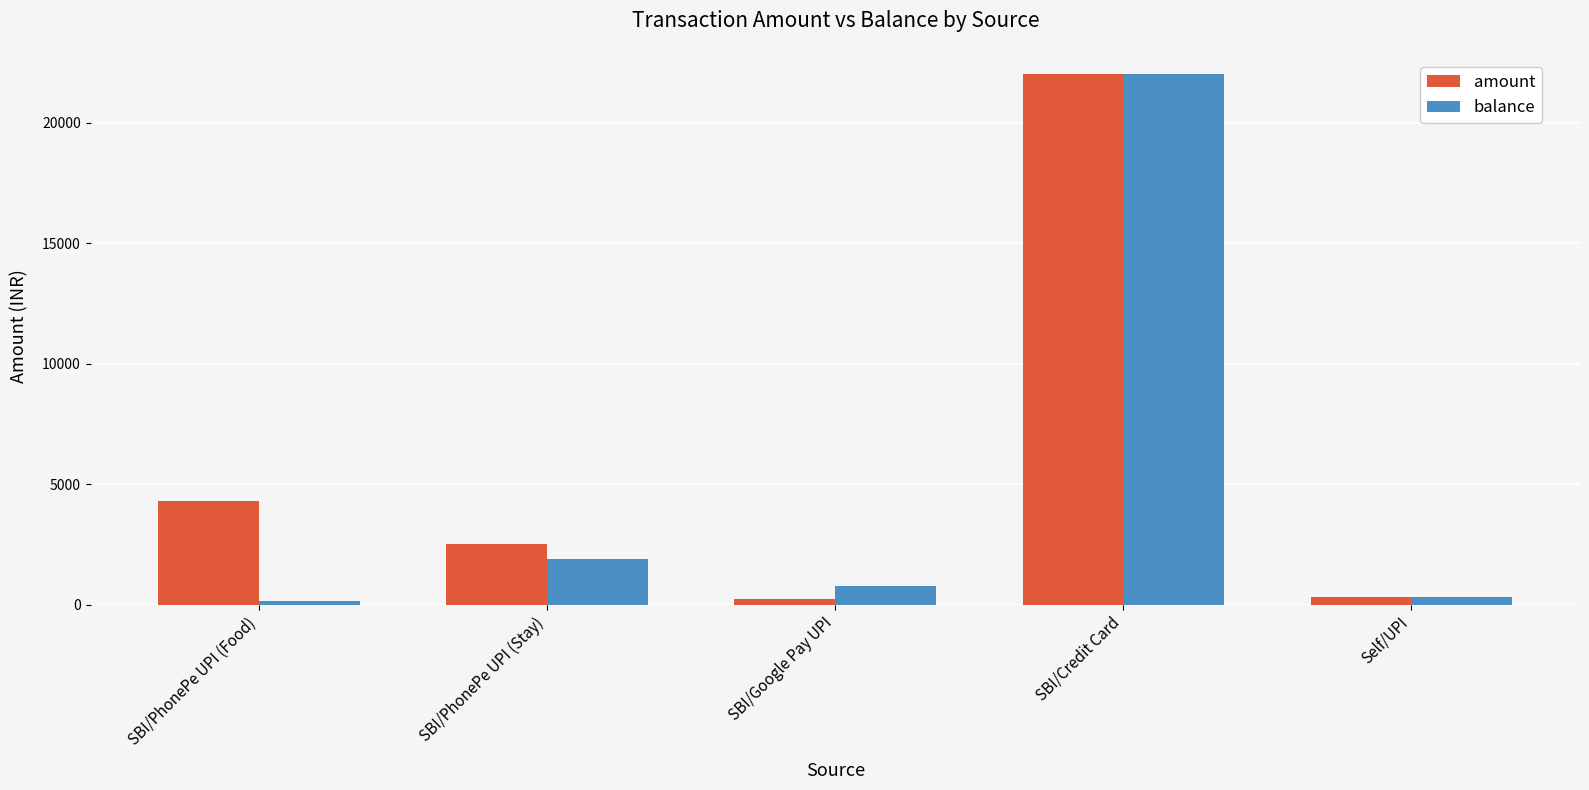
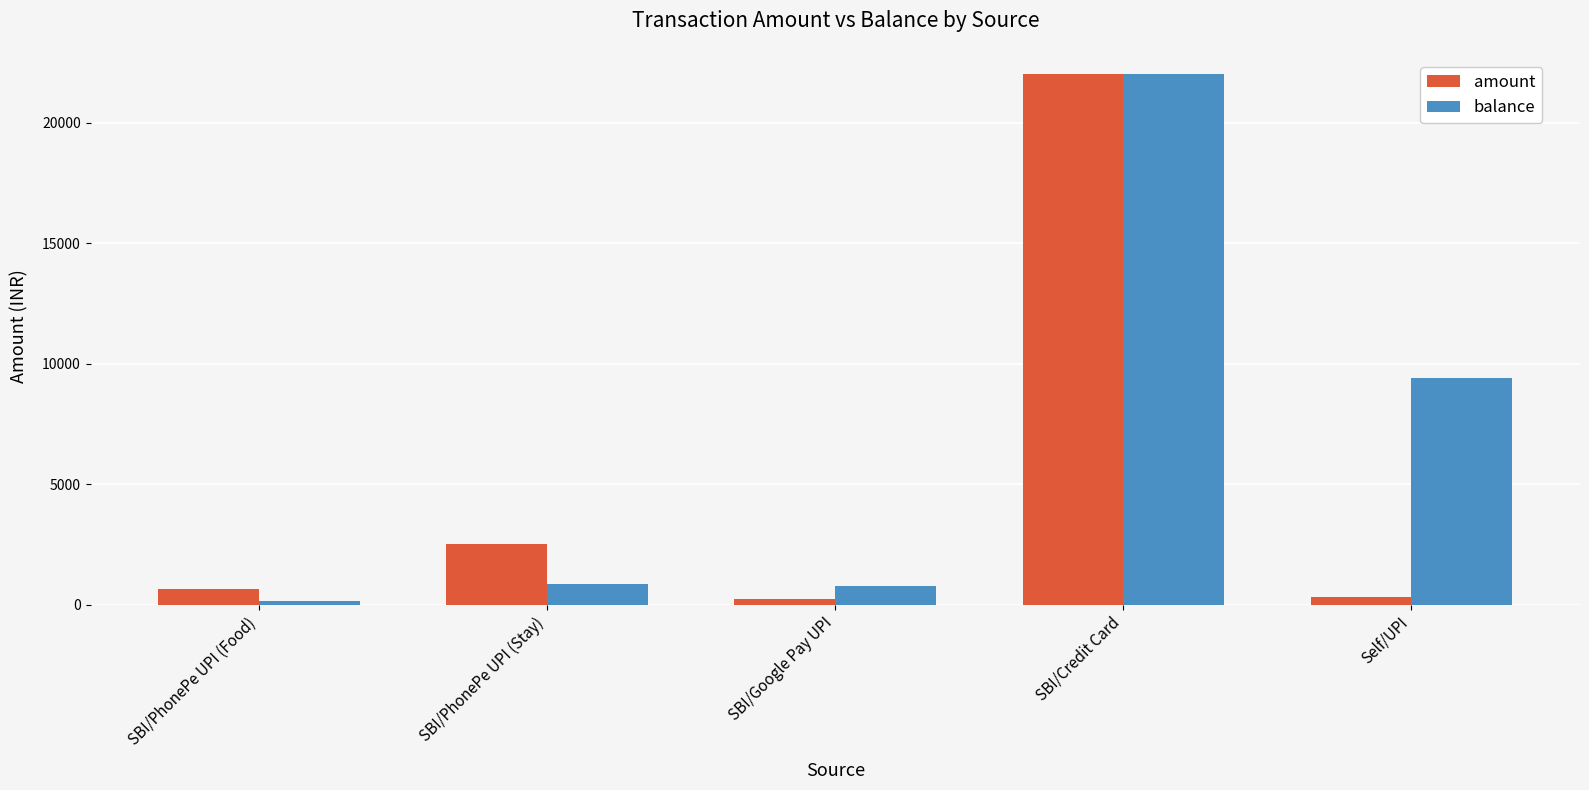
  {
    "amount": {
-     "SBI/PhonePe UPI (Food)": 4300,
+     "SBI/PhonePe UPI (Food)": 700,
      "SBI/PhonePe UPI (Stay)": 2500,
      "SBI/Google Pay UPI": 200,
      "SBI/Credit Card": 22000,
      "Self/UPI": 300
    },
    "balance": {
      "SBI/PhonePe UPI (Food)": 200,
-     "SBI/PhonePe UPI (Stay)": 1900,
+     "SBI/PhonePe UPI (Stay)": 900,
      "SBI/Google Pay UPI": 800,
      "SBI/Credit Card": 22000,
-     "Self/UPI": 300
+     "Self/UPI": 9400
    }
  }
